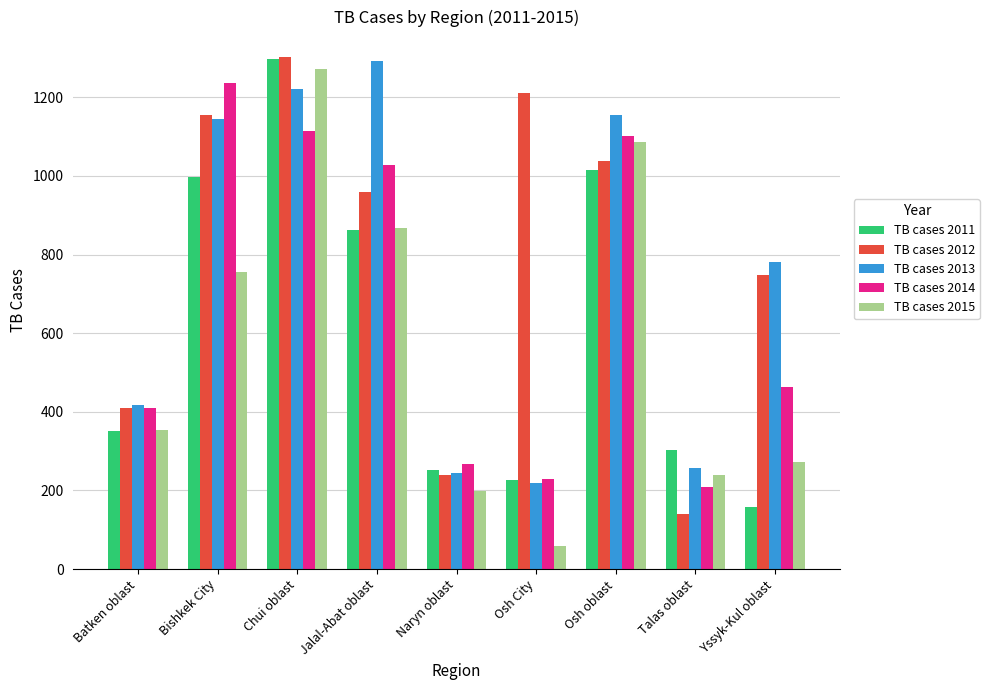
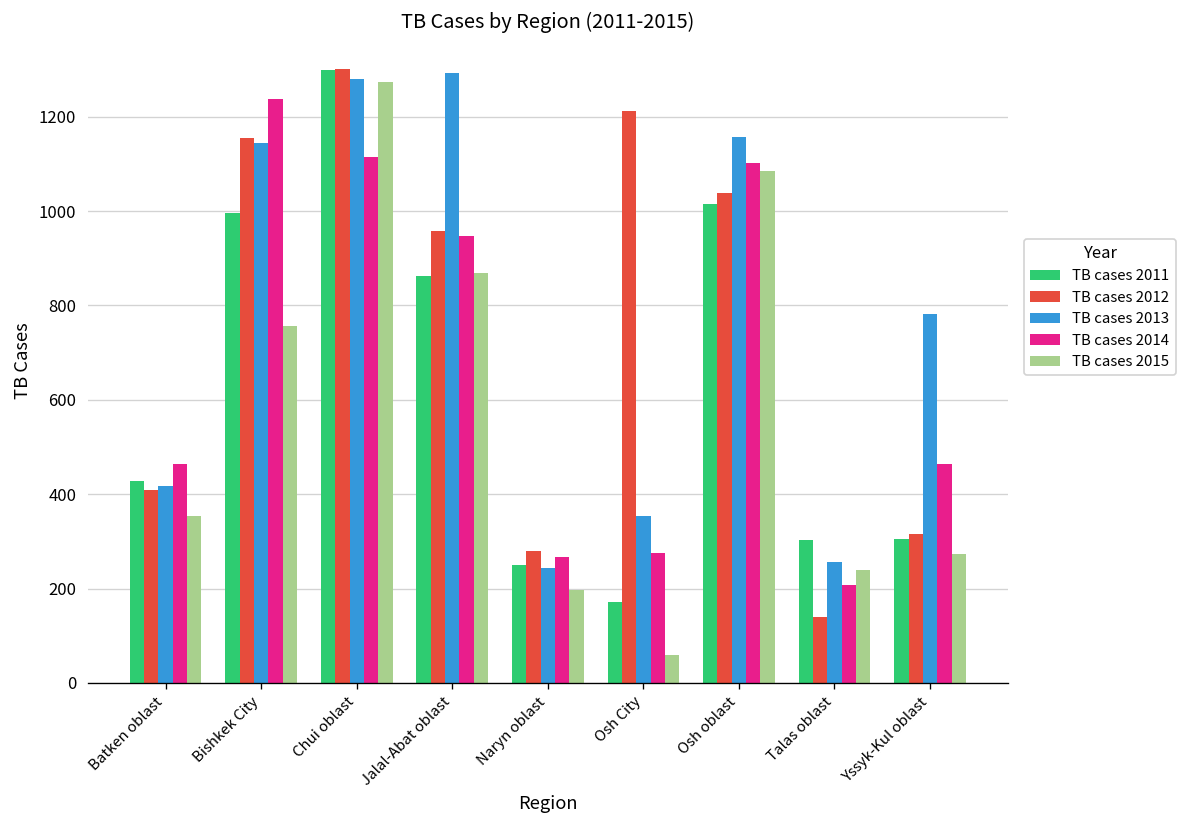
  {
    "TB cases 2011": {
-     "Batken oblast": 350,
+     "Batken oblast": 430,
      "Bishkek City": 1000,
      "Chui oblast": 1300,
      "Jalal-Abat oblast": 860,
      "Naryn oblast": 250,
-     "Osh City": 230,
+     "Osh City": 170,
      "Osh oblast": 1020,
      "Talas oblast": 300,
-     "Yssyk-Kul oblast": 160
+     "Yssyk-Kul oblast": 310
    },
    "TB cases 2012": {
      "Batken oblast": 410,
      "Bishkek City": 1160,
      "Chui oblast": 1300,
      "Jalal-Abat oblast": 960,
-     "Naryn oblast": 240,
+     "Naryn oblast": 280,
      "Osh City": 1210,
      "Osh oblast": 1040,
      "Talas oblast": 140,
-     "Yssyk-Kul oblast": 750
+     "Yssyk-Kul oblast": 320
    },
    "TB cases 2013": {
      "Batken oblast": 420,
      "Bishkek City": 1140,
-     "Chui oblast": 1220,
+     "Chui oblast": 1280,
      "Jalal-Abat oblast": 1290,
      "Naryn oblast": 240,
-     "Osh City": 220,
+     "Osh City": 350,
      "Osh oblast": 1160,
      "Talas oblast": 260,
      "Yssyk-Kul oblast": 780
    },
    "TB cases 2014": {
-     "Batken oblast": 410,
+     "Batken oblast": 470,
      "Bishkek City": 1240,
      "Chui oblast": 1110,
-     "Jalal-Abat oblast": 1030,
+     "Jalal-Abat oblast": 950,
      "Naryn oblast": 270,
-     "Osh City": 230,
+     "Osh City": 280,
      "Osh oblast": 1100,
      "Talas oblast": 210,
      "Yssyk-Kul oblast": 460
    },
    "TB cases 2015": {
      "Batken oblast": 350,
      "Bishkek City": 760,
      "Chui oblast": 1270,
      "Jalal-Abat oblast": 870,
      "Naryn oblast": 200,
      "Osh City": 60,
      "Osh oblast": 1090,
      "Talas oblast": 240,
      "Yssyk-Kul oblast": 270
    }
  }
